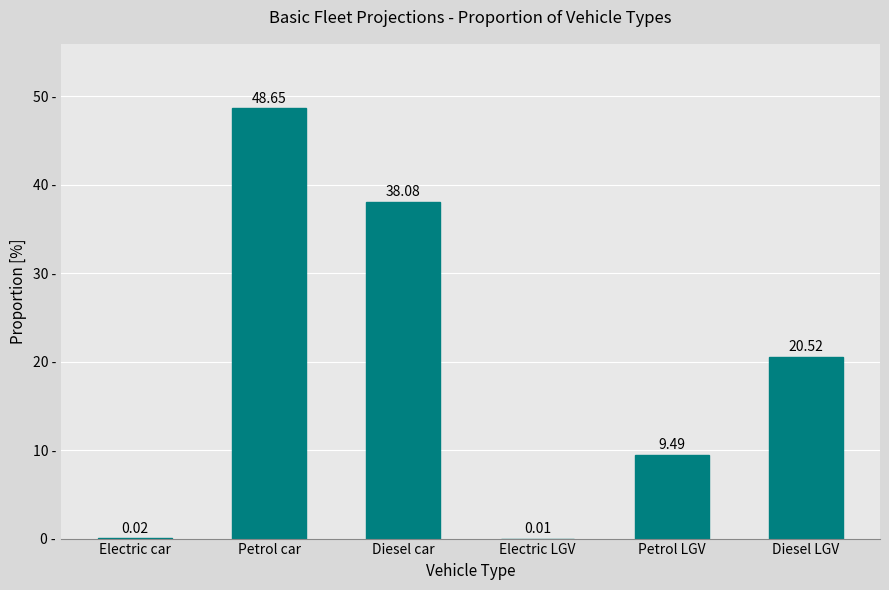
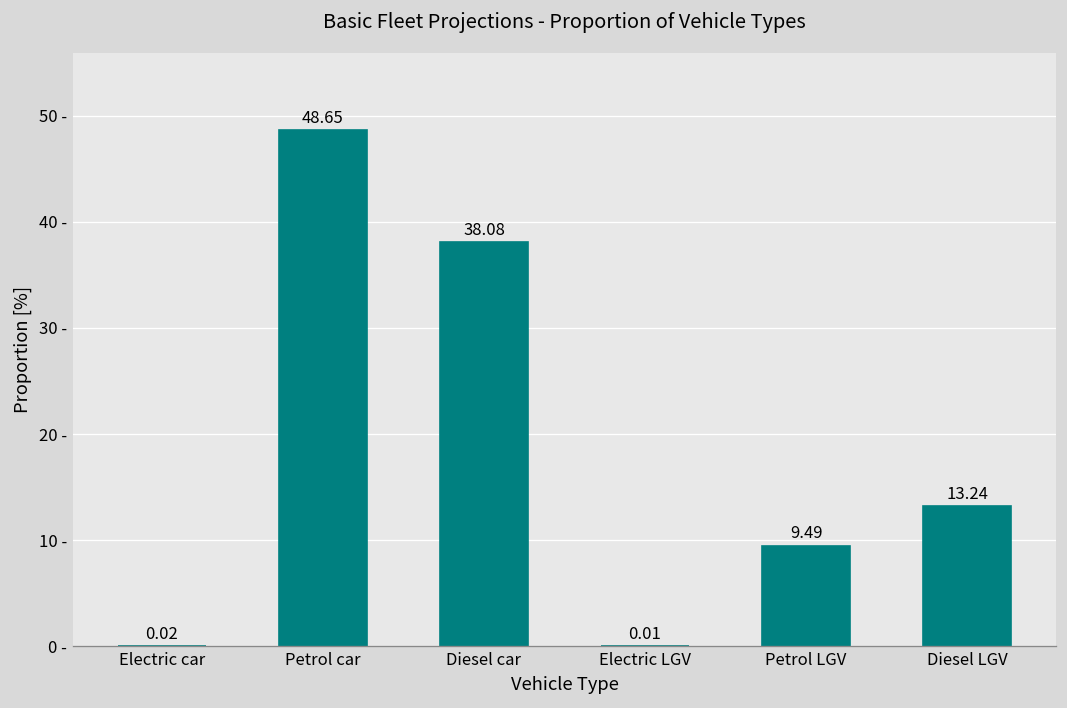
  {
    "Electric car": 0.02,
    "Petrol car": 48.65,
    "Diesel car": 38.08,
    "Electric LGV": 0.01,
    "Petrol LGV": 9.49,
-   "Diesel LGV": 20.52
+   "Diesel LGV": 13.24
  }
